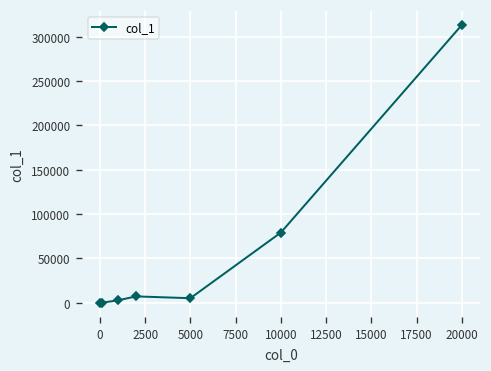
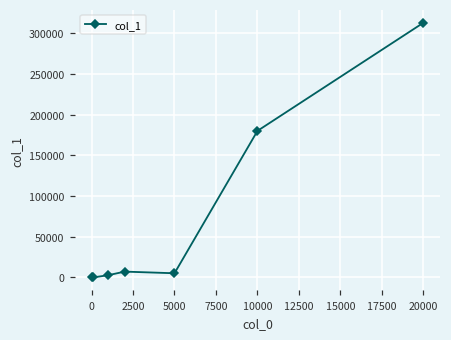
  {
    "5000": 10000,
-   "10000": 80000,
+   "10000": 180000,
    "20000": 310000
  }
